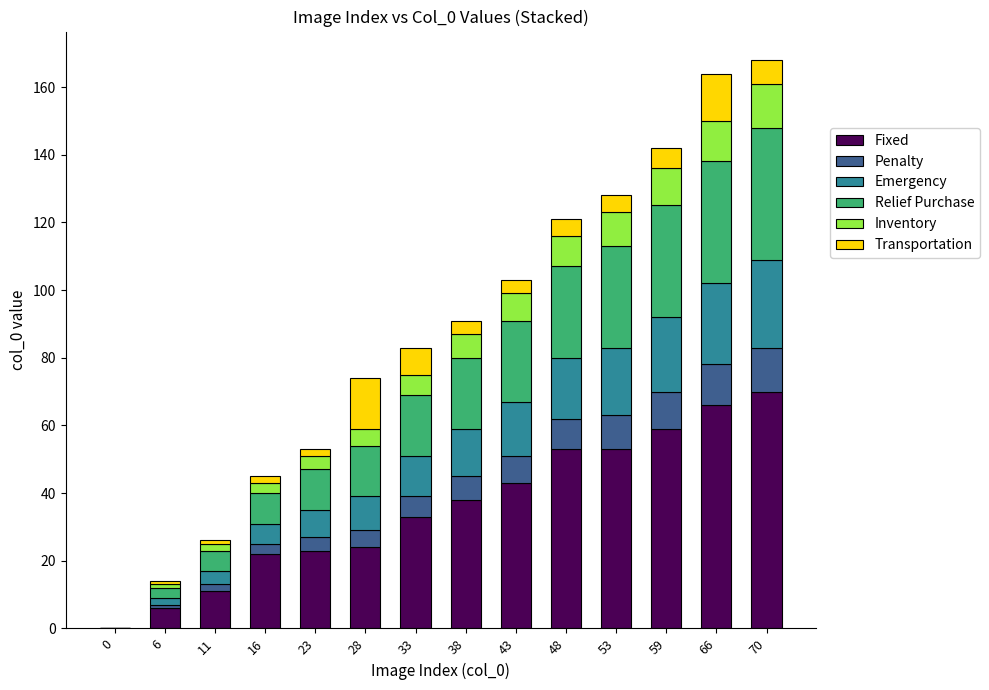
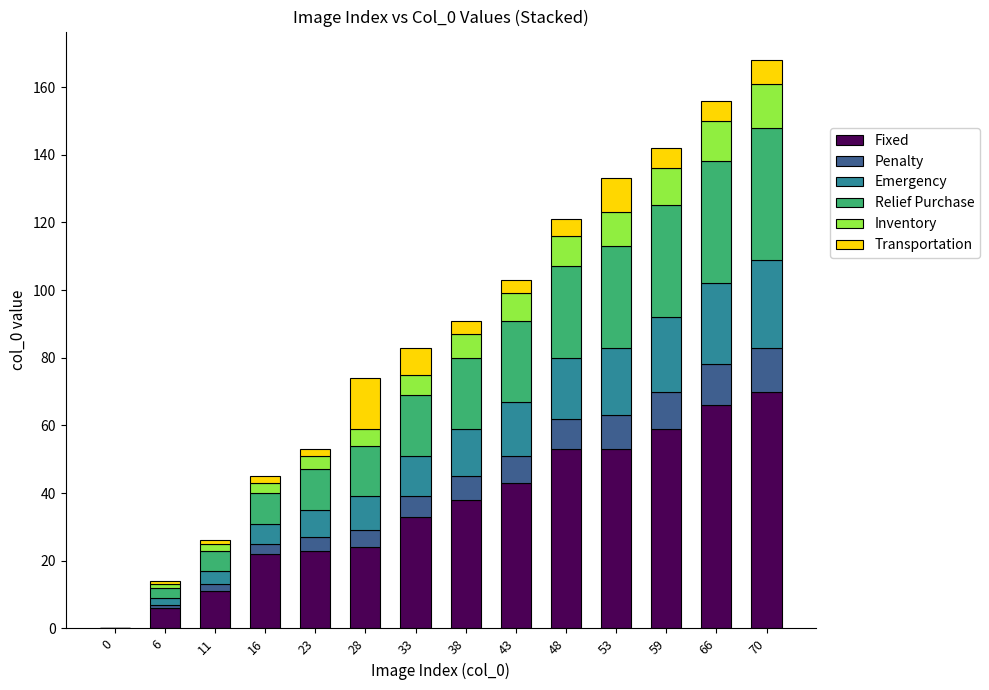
  {
    "Fixed": {
      "0": 0,
      "6": 6,
      "11": 11,
      "16": 22,
      "23": 23,
      "28": 24,
      "33": 33,
      "38": 38,
      "43": 43,
      "48": 53,
      "53": 53,
      "59": 59,
      "66": 66,
      "70": 70
    },
    "Inventory": {
      "0": 0,
      "6": 1,
      "11": 2,
      "16": 3,
      "23": 4,
      "28": 5,
      "33": 6,
      "38": 7,
      "43": 8,
      "48": 9,
      "53": 10,
      "59": 11,
      "66": 12,
      "70": 13
    },
    "Transportation": {
      "0": 0,
      "6": 1,
      "11": 1,
      "16": 2,
      "23": 2,
      "28": 15,
      "33": 8,
      "38": 4,
      "43": 4,
      "48": 5,
-     "53": 5,
+     "53": 10,
      "59": 6,
-     "66": 14,
+     "66": 6,
      "70": 7
    }
  }
